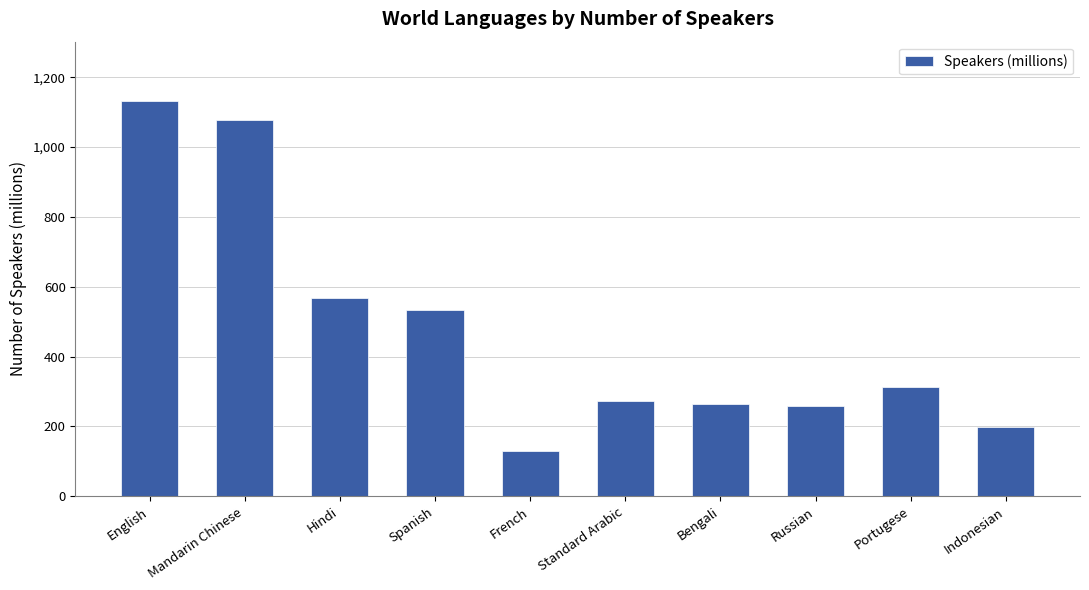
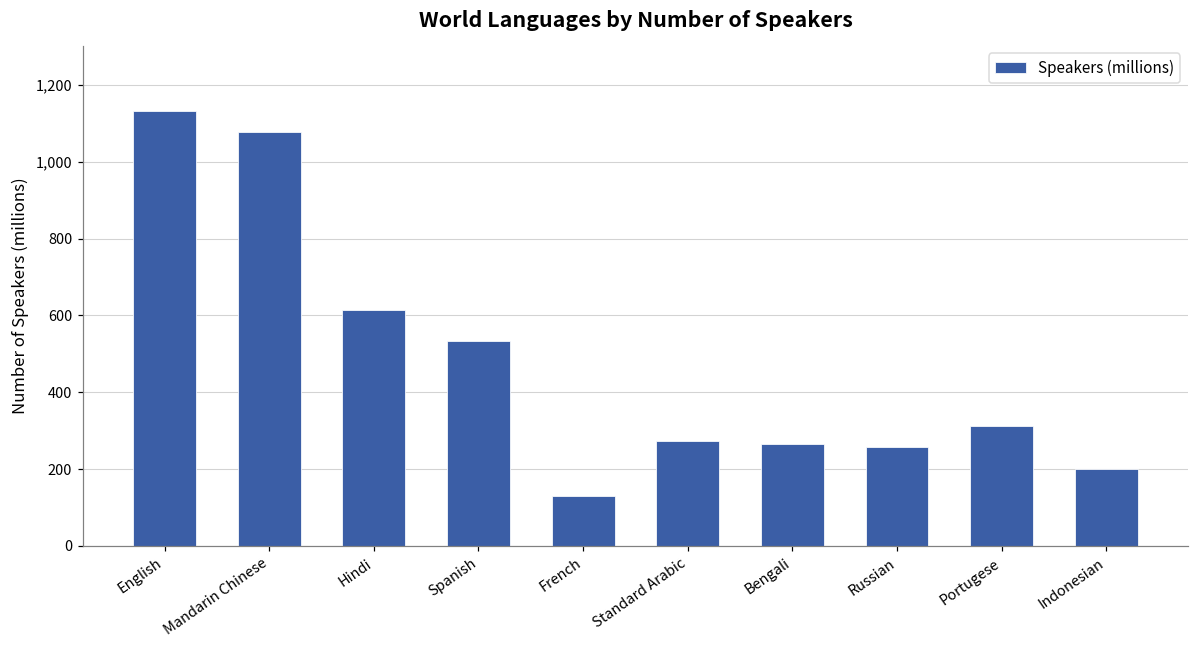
  {
    "English": "1,130",
    "Mandarin Chinese": "1,080",
-   "Hindi": "570",
+   "Hindi": "620",
    "Spanish": "530",
    "French": "130",
    "Standard Arabic": "270",
    "Bengali": "270",
    "Russian": "260",
    "Portugese": "310",
    "Indonesian": "200"
  }
